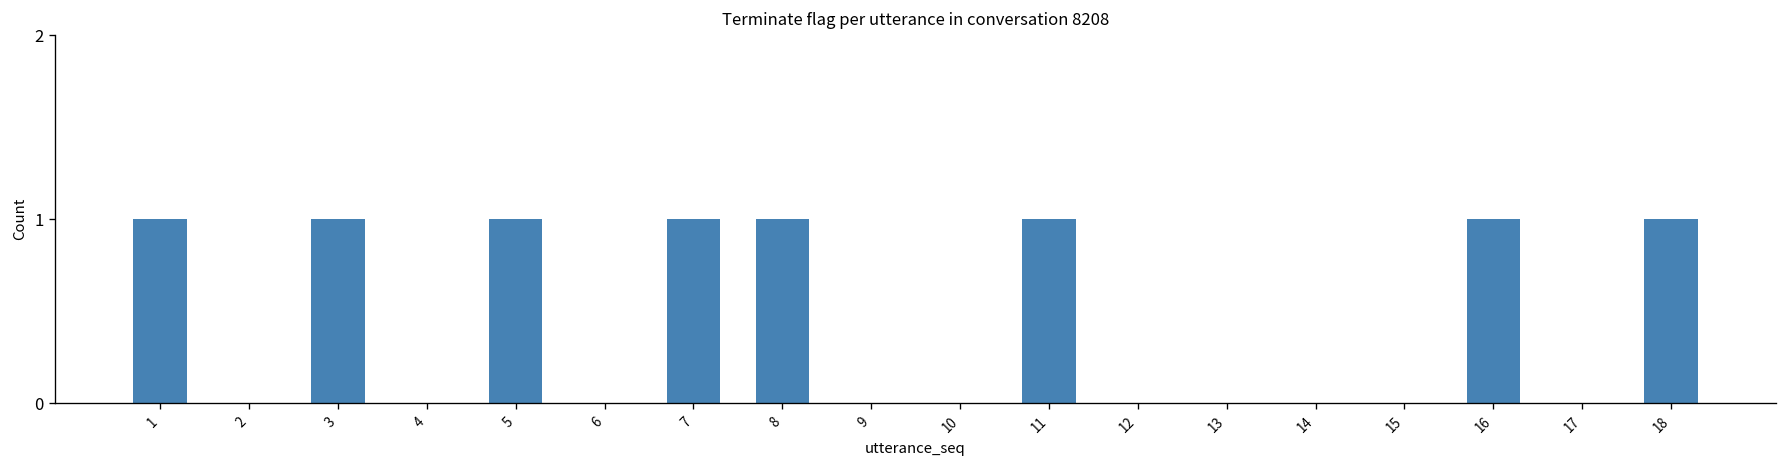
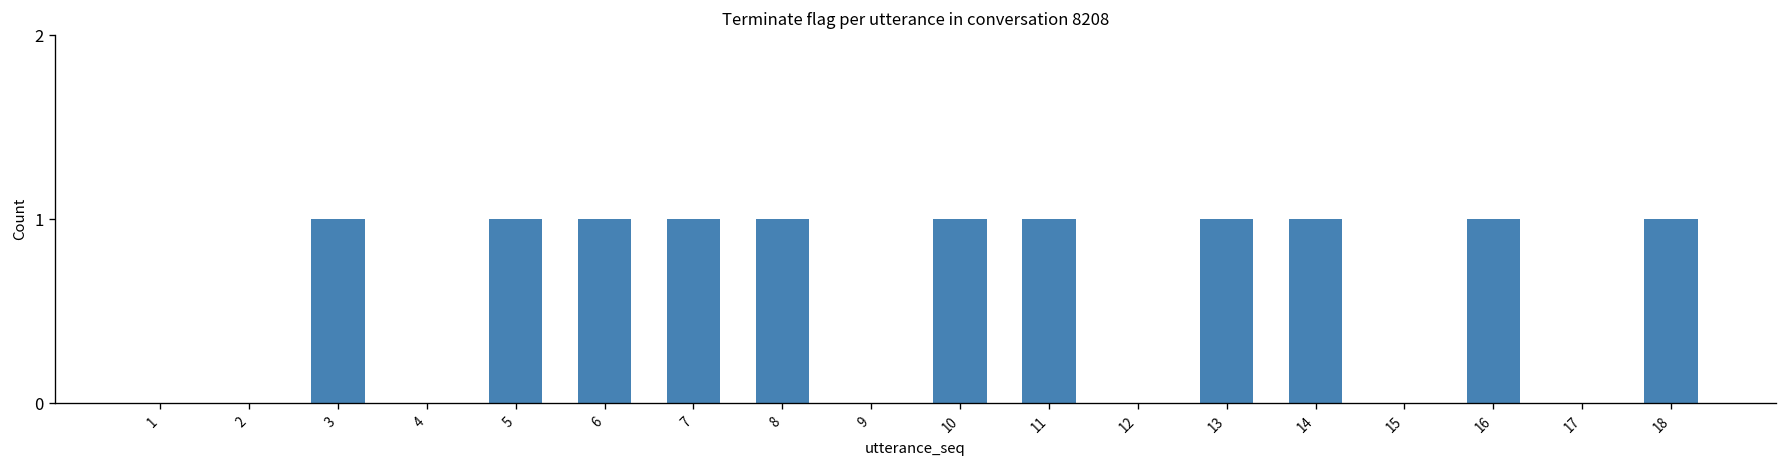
  {
-   "1": 1,
+   "1": 0,
    "2": 0,
    "3": 1,
    "4": 0,
    "5": 1,
-   "6": 0,
+   "6": 1,
    "7": 1,
    "8": 1,
    "9": 0,
-   "10": 0,
+   "10": 1,
    "11": 1,
    "12": 0,
-   "13": 0,
-   "14": 0,
+   "13": 1,
+   "14": 1,
    "15": 0,
    "16": 1,
    "17": 0,
    "18": 1
  }
